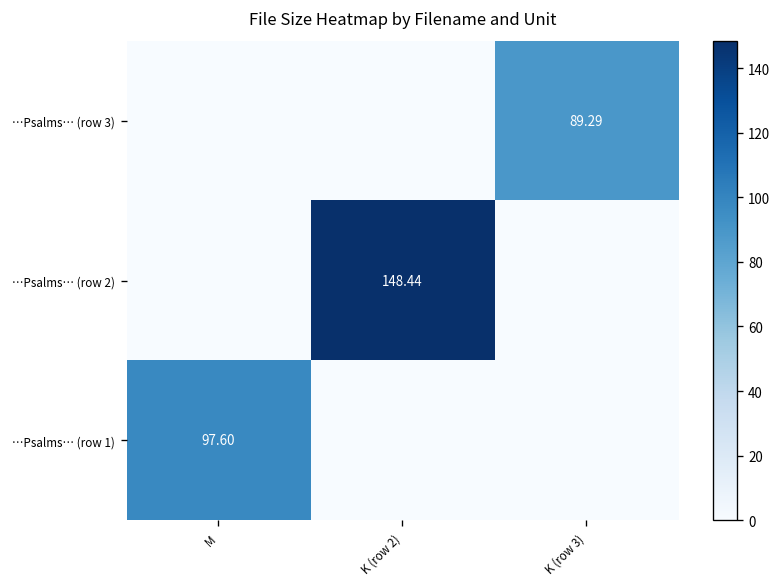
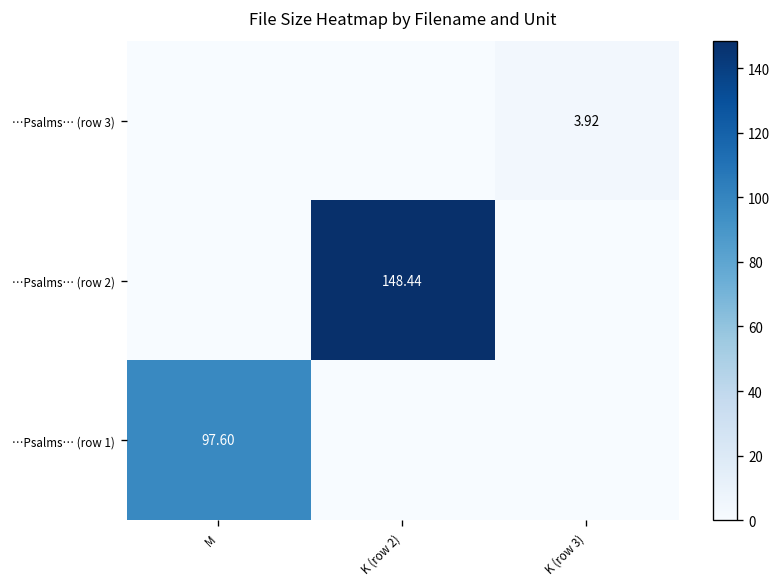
  {
    "…Psalms… (row 3)": {
-     "K (row 3)": 89.29
+     "K (row 3)": 3.92
    },
    "…Psalms… (row 2)": {
      "K (row 2)": 148.44
    },
    "…Psalms… (row 1)": {
      "M": 97.60
    }
  }
